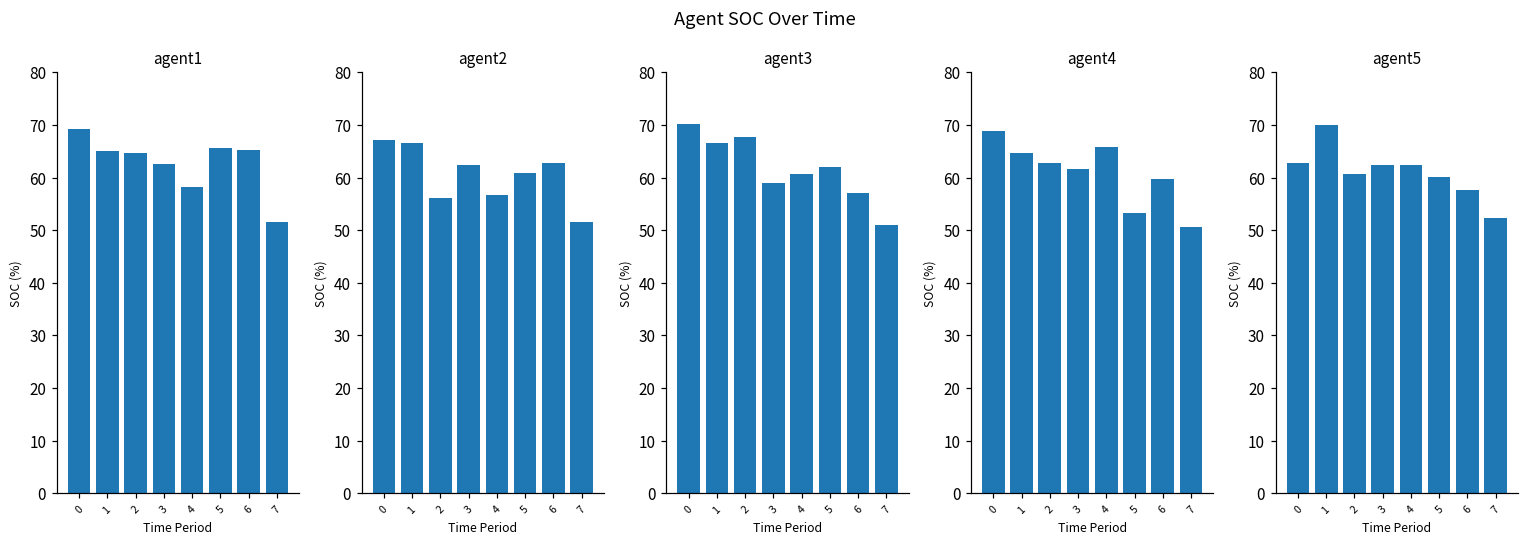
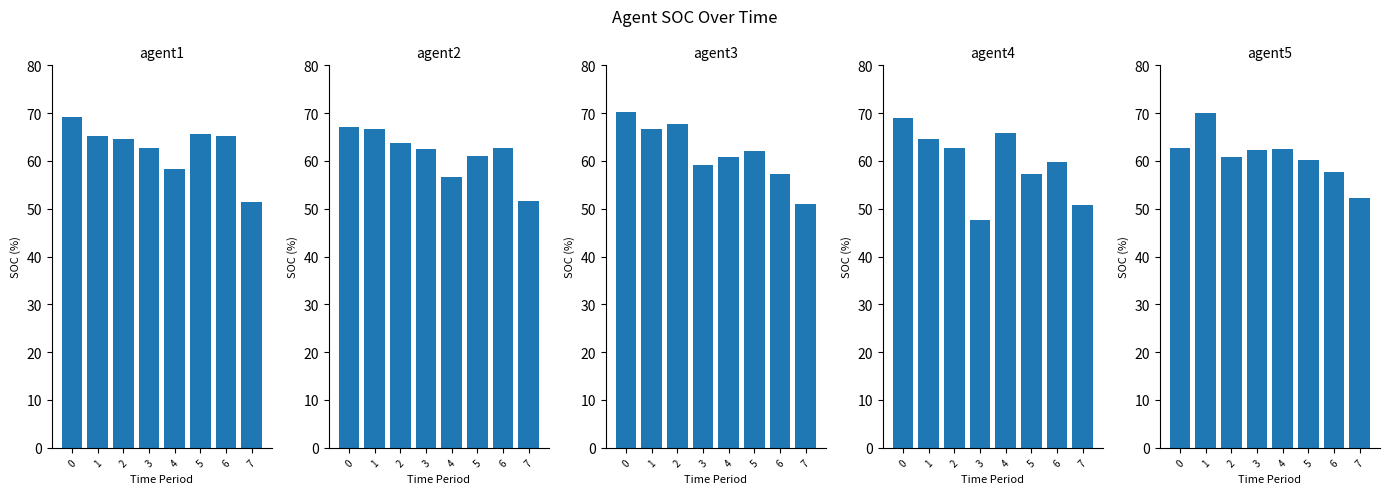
  {
    "agent1": {
      "0": 69,
      "1": 65,
      "2": 65,
      "3": 63,
      "4": 58,
      "5": 66,
      "6": 65,
      "7": 52
    },
    "agent2": {
      "0": 67,
      "1": 67,
-     "2": 56,
+     "2": 64,
      "3": 62,
      "4": 57,
      "5": 61,
      "6": 63,
      "7": 52
    },
    "agent3": {
      "0": 70,
      "1": 67,
      "2": 68,
      "3": 59,
      "4": 61,
      "5": 62,
      "6": 57,
      "7": 51
    },
    "agent4": {
      "0": 69,
      "1": 65,
      "2": 63,
-     "3": 62,
+     "3": 48,
      "4": 66,
-     "5": 53,
+     "5": 57,
      "6": 60,
      "7": 51
    },
    "agent5": {
      "0": 63,
      "1": 70,
      "2": 61,
      "3": 62,
      "4": 62,
      "5": 60,
      "6": 58,
      "7": 52
    }
  }
